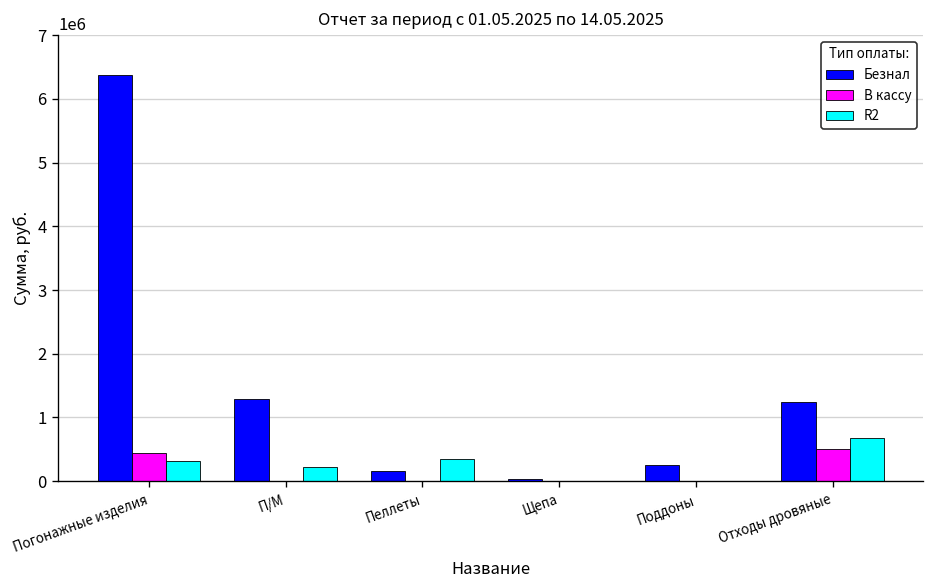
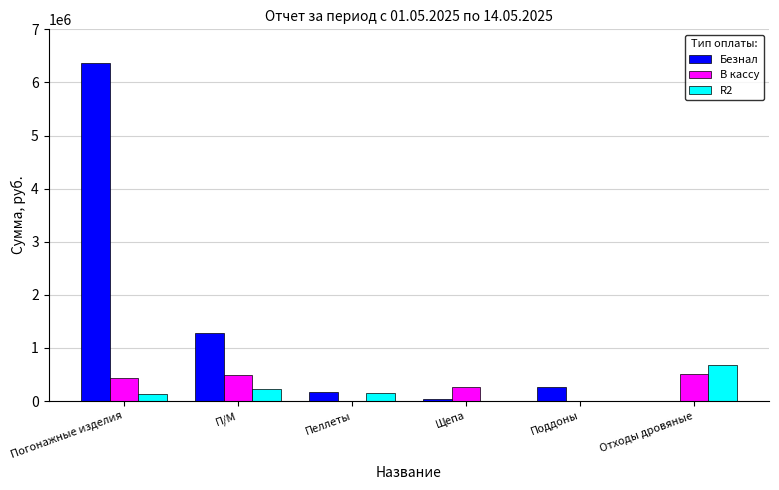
  {
    "Безнал": {
      "Погонажные изделия": 6400000,
      "П/М": 1300000,
      "Пеллеты": 200000,
      "Поддоны": 300000,
-     "Отходы дровяные": 1200000
+     "Отходы дровяные": 0
    },
    "В кассу": {
      "Погонажные изделия": 400000,
-     "П/М": 0,
+     "П/М": 500000,
      "Пеллеты": 0,
-     "Щепа": 0,
+     "Щепа": 300000,
      "Поддоны": 0,
      "Отходы дровяные": 500000
    },
    "R2": {
-     "Погонажные изделия": 300000,
+     "Погонажные изделия": 100000,
      "П/М": 200000,
-     "Пеллеты": 300000,
+     "Пеллеты": 100000,
      "Щепа": 0,
      "Поддоны": 0,
      "Отходы дровяные": 700000
    }
  }
